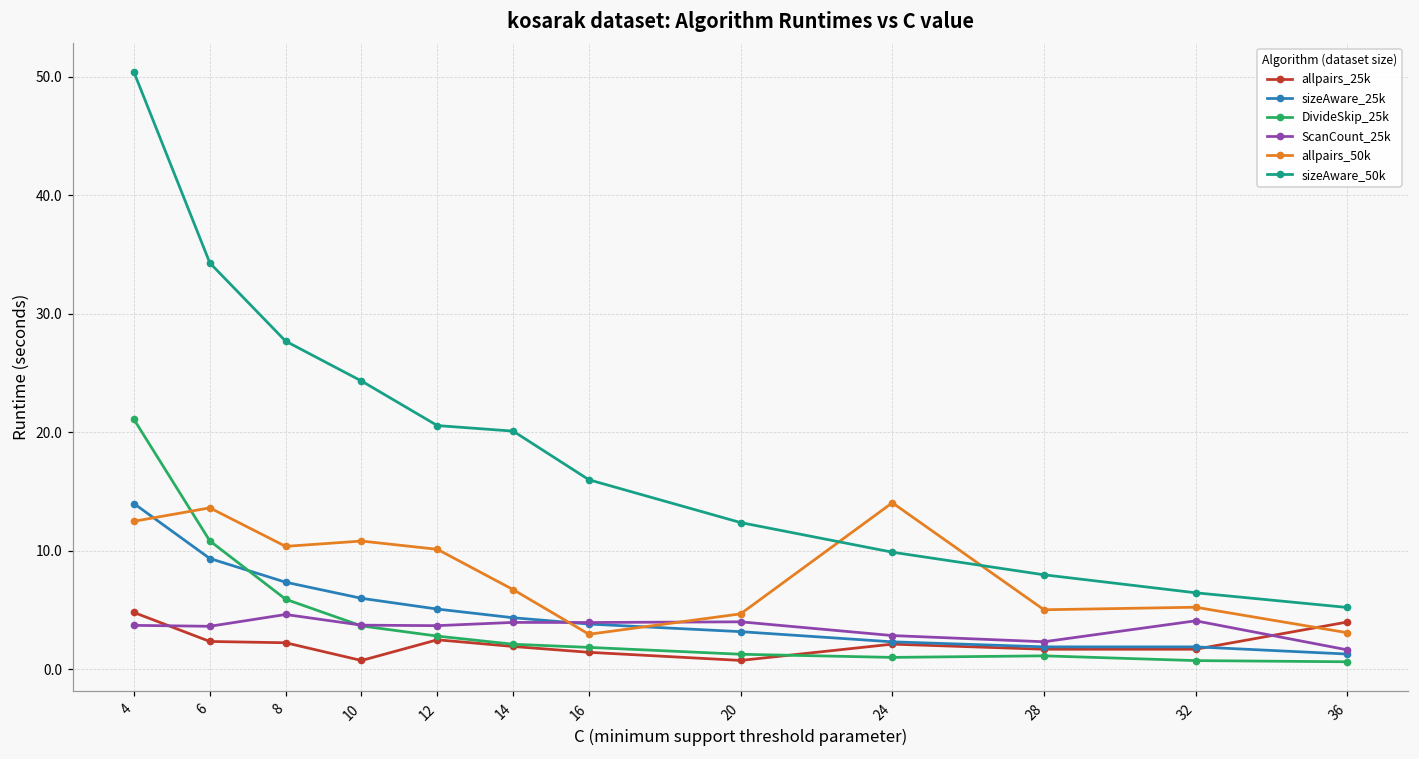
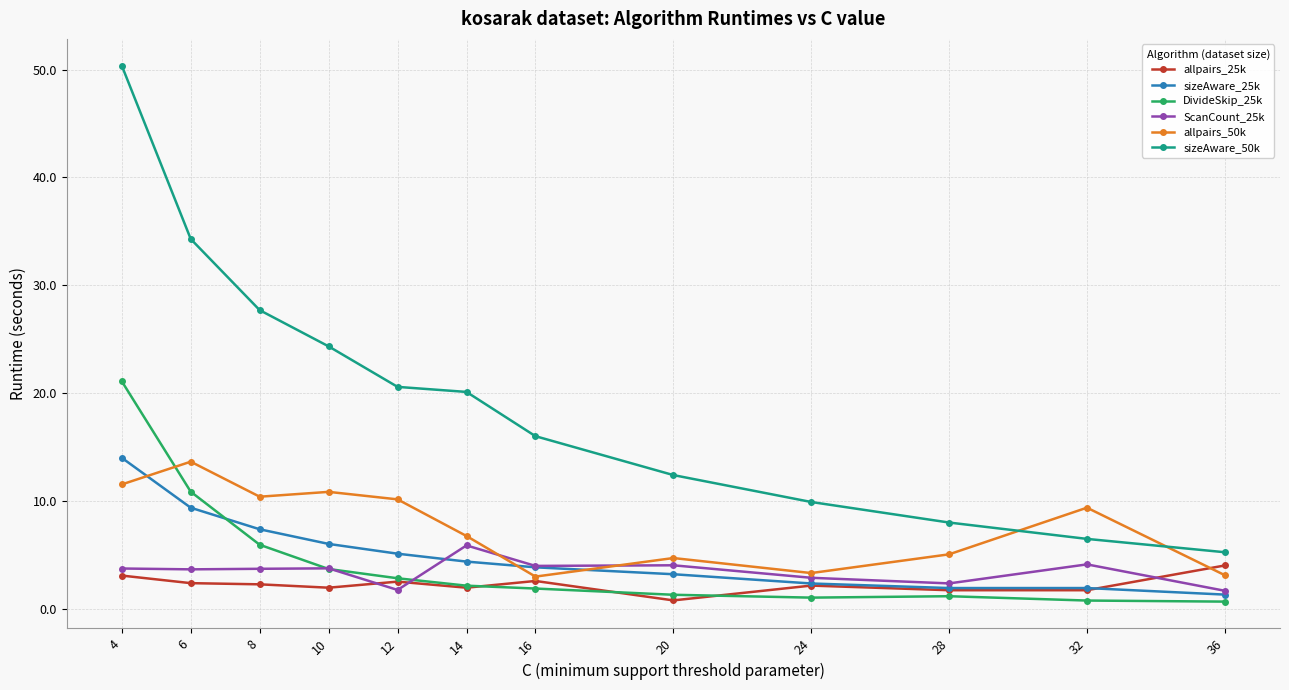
  {
    "allpairs_25k": {
-     "4": 4.8,
+     "4": 3.1,
      "6": 2.4,
      "8": 2.3,
-     "10": 0.8,
+     "10": 1.9,
      "12": 2.5,
-     "16": 1.4,
+     "16": 2.6,
      "20": 0.8,
      "36": 4.0
    },
    "sizeAware_25k": {
      "4": 14.0,
      "6": 9.4,
      "8": 7.4,
      "10": 6.0,
      "12": 5.1,
      "14": 4.4,
      "20": 3.2,
      "36": 1.3
    },
    "ScanCount_25k": {
      "4": 3.7,
      "6": 3.6,
-     "8": 4.6,
-     "12": 3.7,
-     "14": 4.0,
+     "8": 3.7,
+     "12": 1.7,
+     "14": 5.9,
      "20": 4.0,
      "24": 2.9,
      "28": 2.3,
      "32": 4.1,
      "36": 1.7
    },
    "allpairs_50k": {
-     "4": 12.5,
+     "4": 11.5,
      "6": 13.6,
      "8": 10.4,
      "10": 10.8,
      "12": 10.1,
      "14": 6.7,
      "16": 3.0,
      "20": 4.7,
-     "24": 14.1,
+     "24": 3.3,
      "28": 5.0,
-     "32": 5.2,
+     "32": 9.4,
      "36": 3.1
    }
  }
